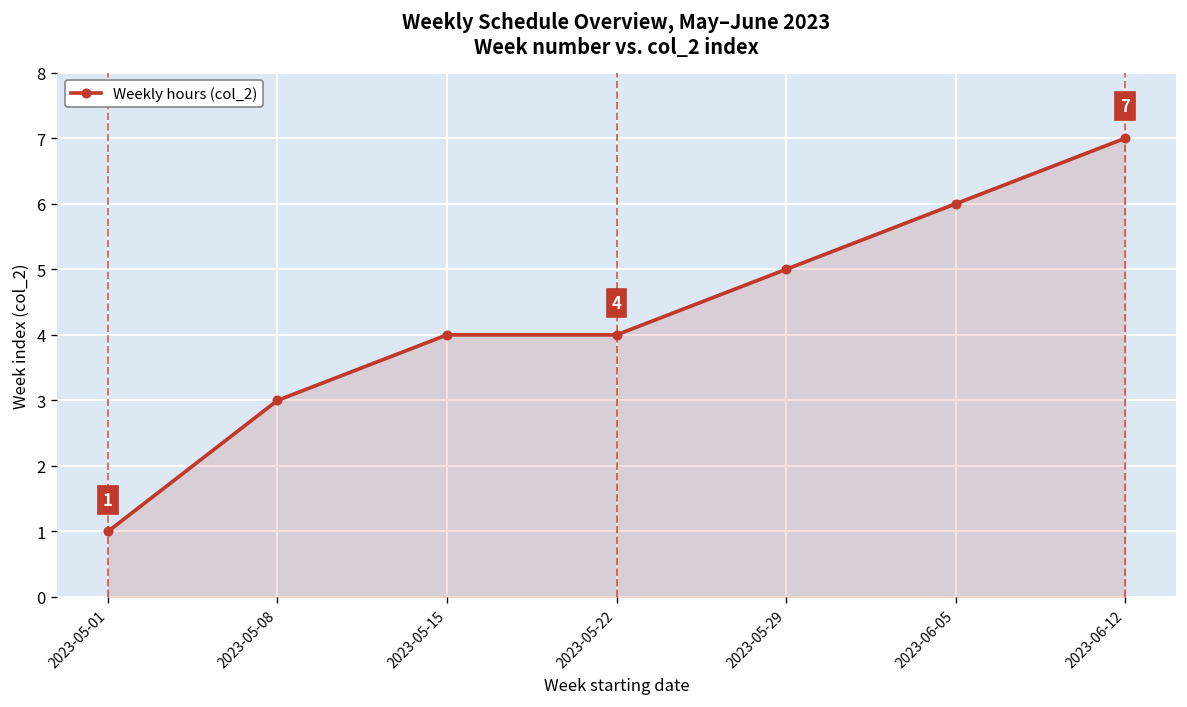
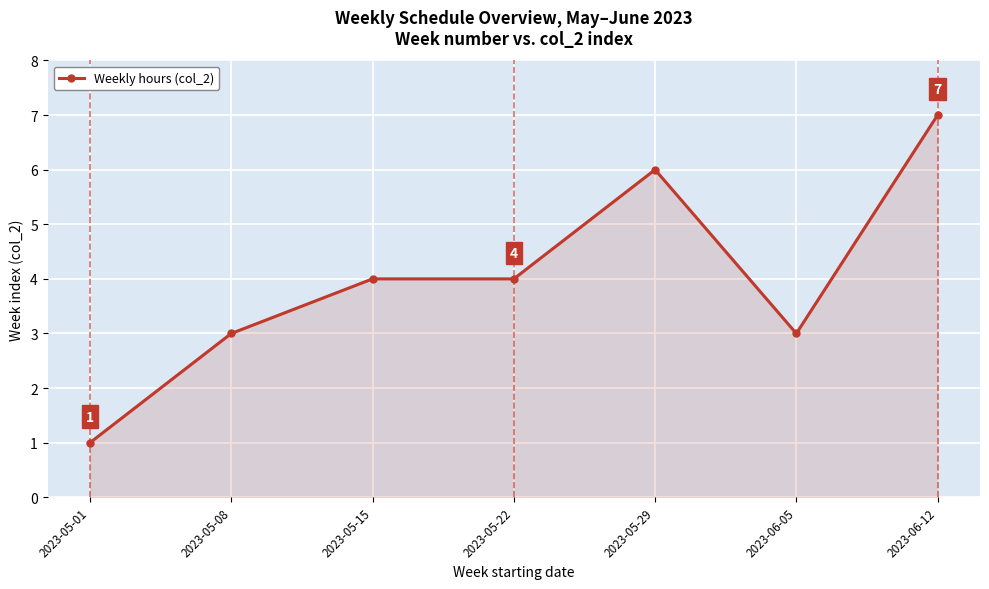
  {
    "2023-05-08": 3,
    "2023-05-15": 4,
-   "2023-05-29": 5,
-   "2023-06-05": 6
+   "2023-05-29": 6,
+   "2023-06-05": 3
  }
